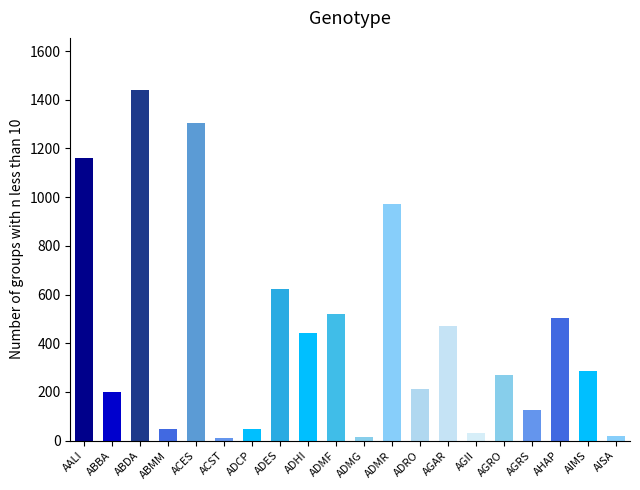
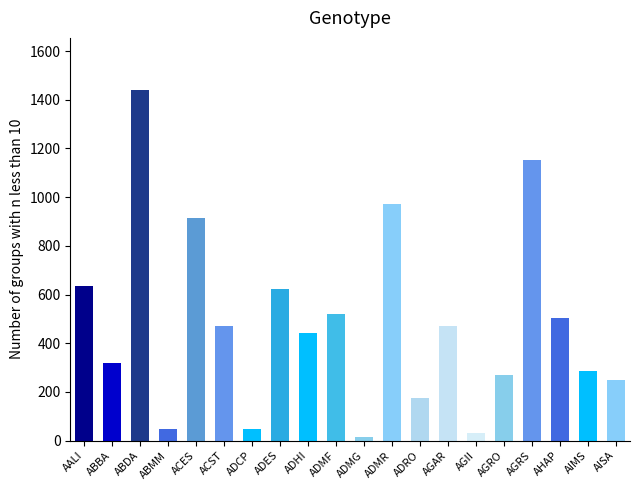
  {
-   "AALI": 1160,
-   "ABBA": 200,
+   "AALI": 640,
+   "ABBA": 320,
    "ABDA": 1440,
    "ABMM": 50,
-   "ACES": 1300,
-   "ACST": 10,
+   "ACES": 910,
+   "ACST": 470,
    "ADCP": 50,
    "ADES": 620,
    "ADHI": 440,
    "ADMF": 520,
    "ADMG": 10,
    "ADMR": 970,
-   "ADRO": 210,
+   "ADRO": 170,
    "AGAR": 470,
    "AGII": 30,
    "AGRO": 270,
-   "AGRS": 120,
+   "AGRS": 1150,
    "AHAP": 500,
    "AIMS": 290,
-   "AISA": 20
+   "AISA": 250
  }
